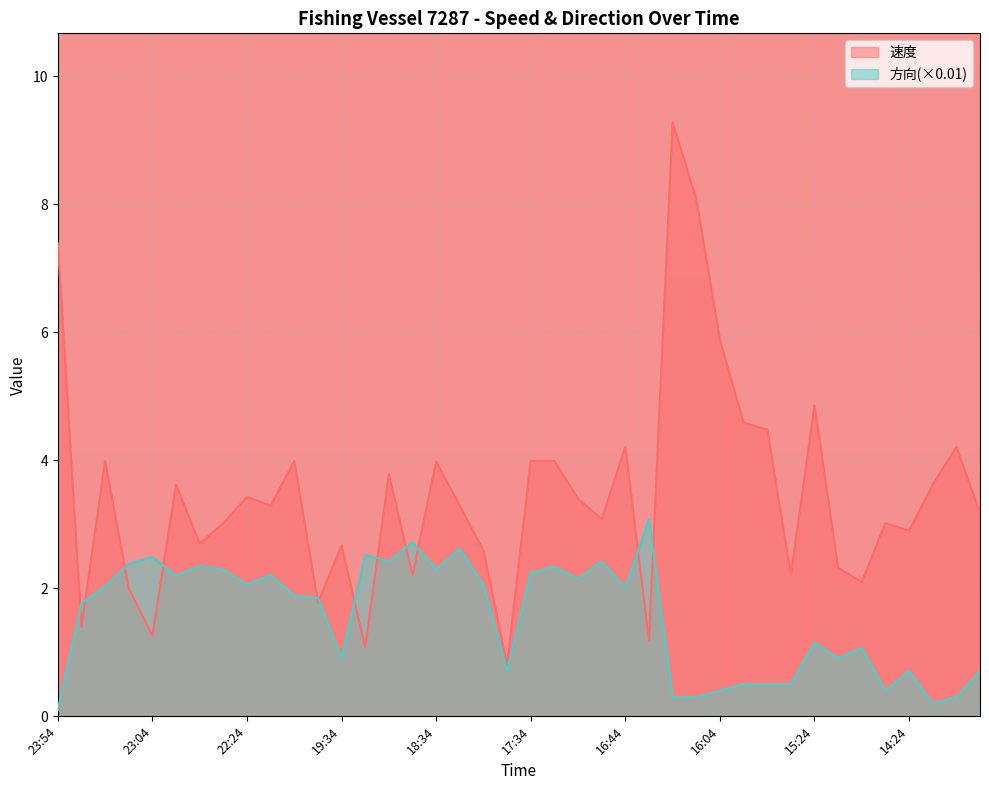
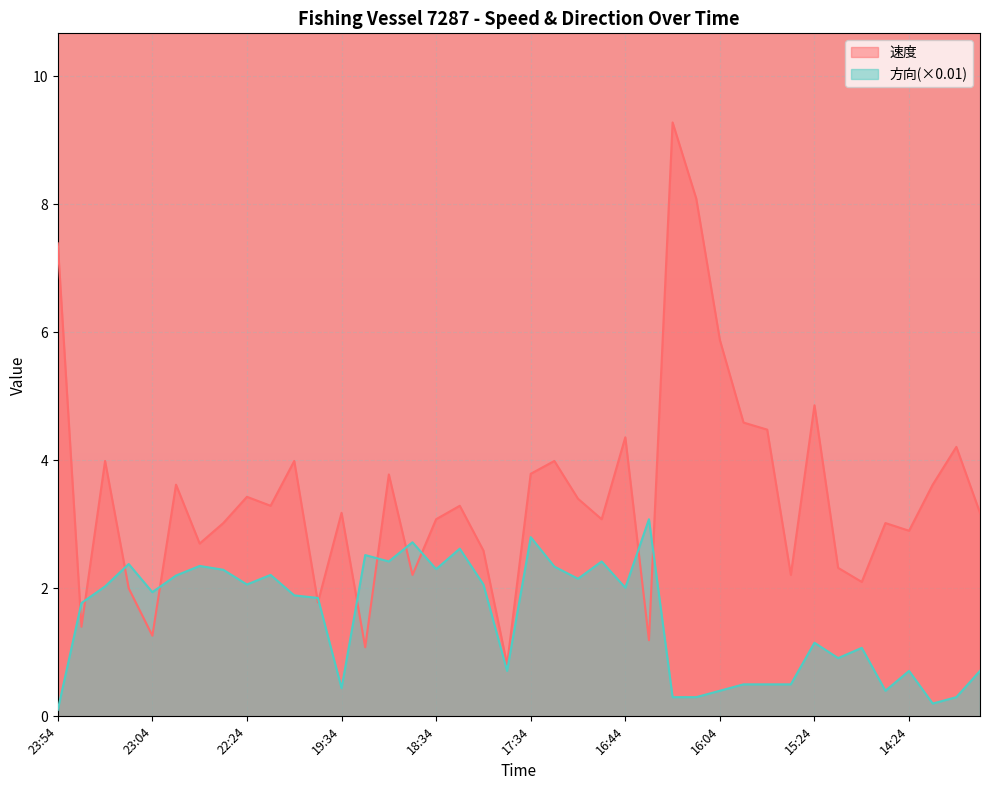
  {
    "速度": {
      "23:54": 7.4,
      "23:04": 1.3,
      "22:24": 3.4,
-     "19:34": 2.7,
-     "18:34": 4.0,
-     "17:34": 4.0,
-     "16:44": 4.2,
+     "19:34": 3.2,
+     "18:34": 3.1,
+     "17:34": 3.8,
+     "16:44": 4.4,
      "16:04": 5.9,
      "15:24": 4.9,
      "14:24": 2.9
    },
    "方向(×0.01)": {
      "23:54": 0.1,
-     "23:04": 2.5,
+     "23:04": 1.9,
      "22:24": 2.1,
-     "19:34": 0.9,
+     "19:34": 0.4,
      "18:34": 2.3,
-     "17:34": 2.2,
+     "17:34": 2.8,
      "16:44": 2.0,
      "16:04": 0.4,
      "15:24": 1.2,
      "14:24": 0.7
    }
  }
